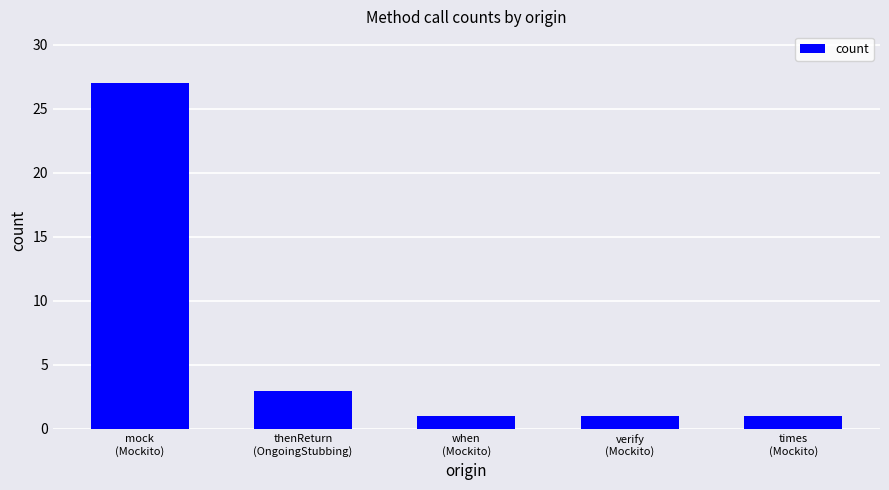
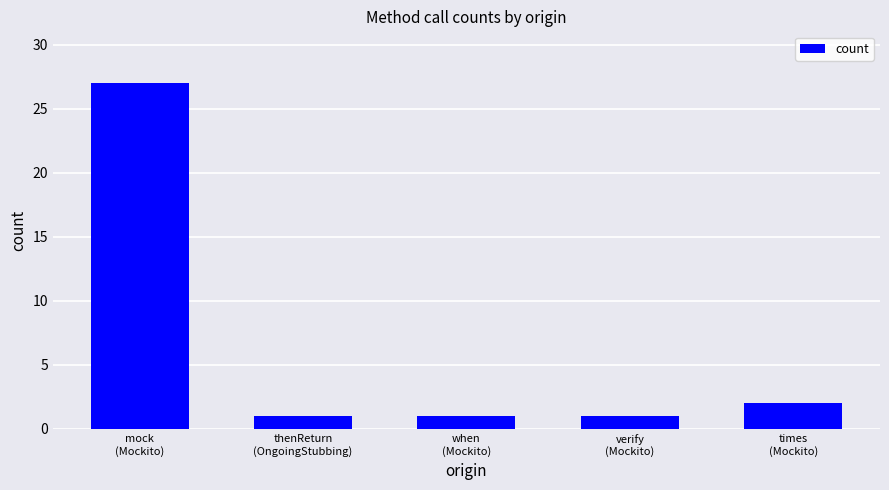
  {
    "mock (Mockito)": 27,
-   "thenReturn (OngoingStubbing)": 3,
+   "thenReturn (OngoingStubbing)": 1,
    "when (Mockito)": 1,
    "verify (Mockito)": 1,
-   "times (Mockito)": 1
+   "times (Mockito)": 2
  }
